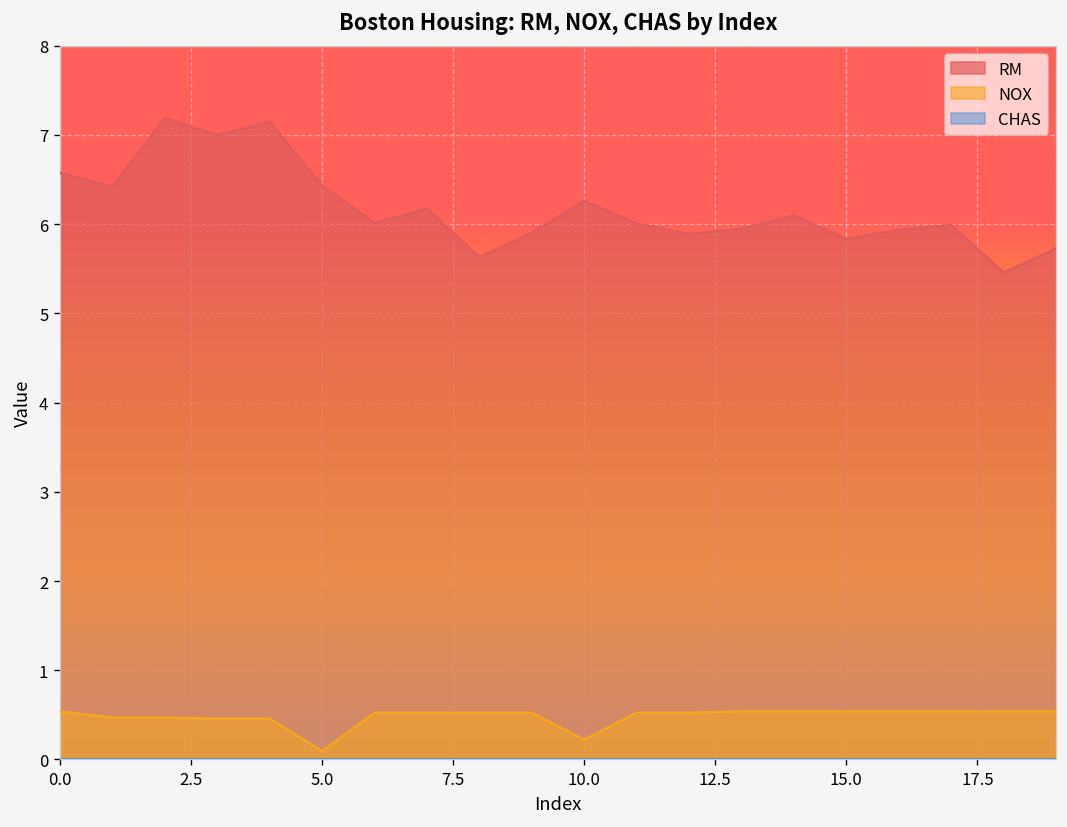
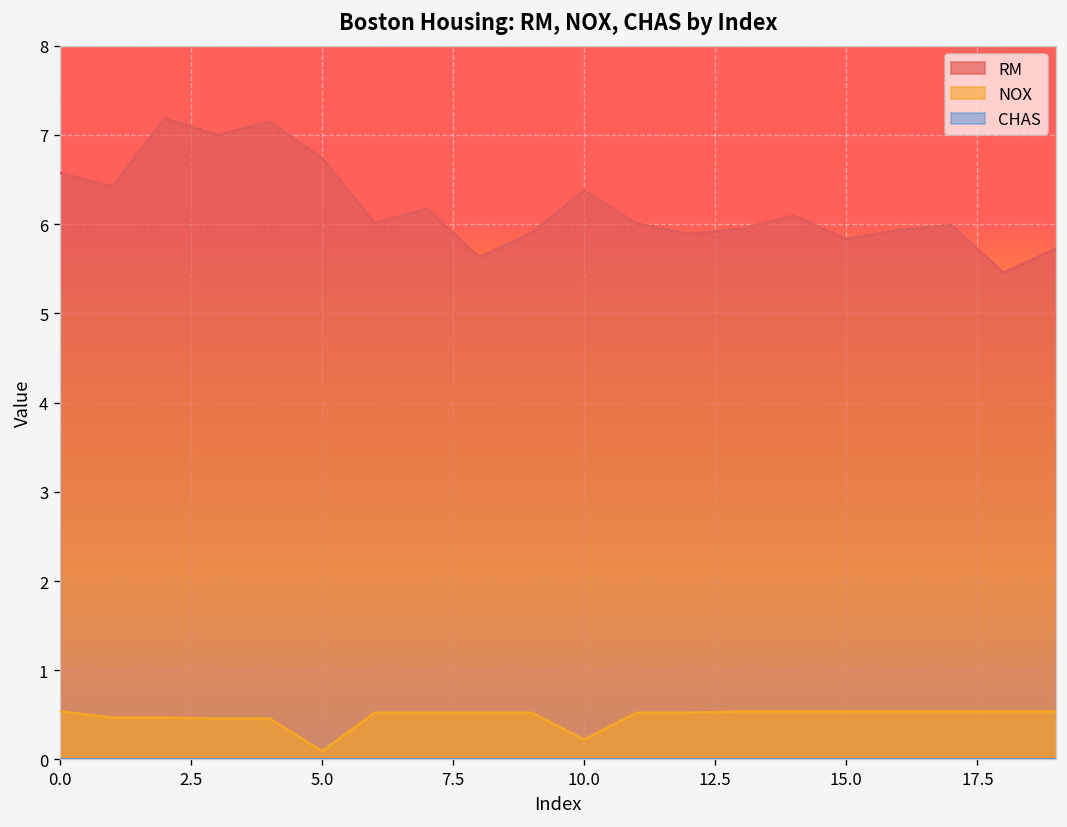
  {
    "RM": {
      "0.0": 6.6,
-     "5.0": 6.4,
-     "10.0": 6.3,
+     "5.0": 6.7,
+     "10.0": 6.4,
      "15.0": 5.8
    },
    "NOX": {
      "0.0": 0.5,
      "5.0": 0.1,
      "10.0": 0.2,
      "15.0": 0.5
    },
    "CHAS": {
      "0.0": 0.0,
      "5.0": 0.0,
      "10.0": 0.0,
      "15.0": 0.0
    }
  }
